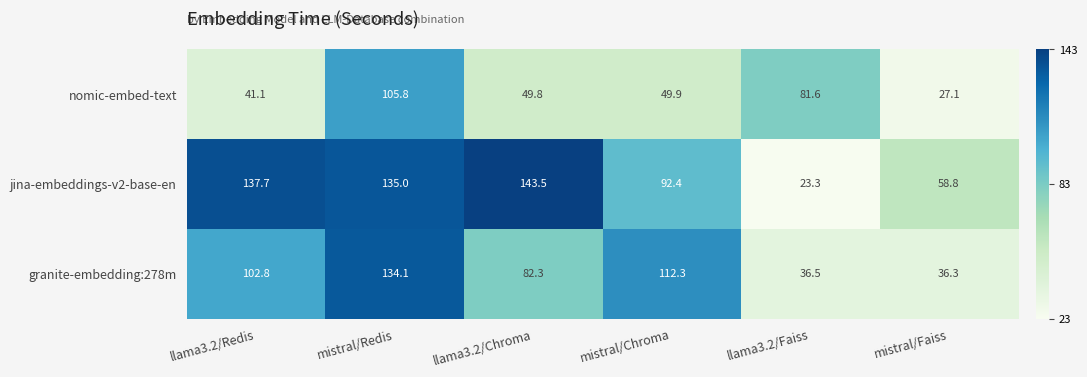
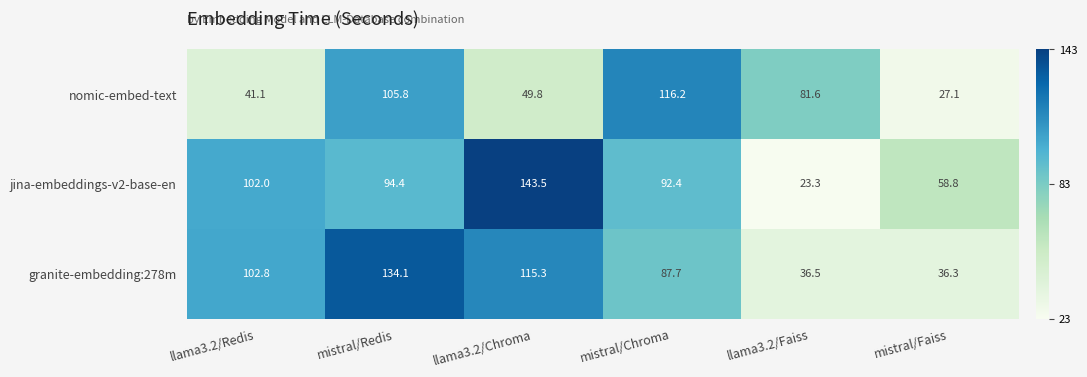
  {
    "nomic-embed-text": {
      "llama3.2/Redis": 41.1,
      "mistral/Redis": 105.8,
      "llama3.2/Chroma": 49.8,
-     "mistral/Chroma": 49.9,
+     "mistral/Chroma": 116.2,
      "llama3.2/Faiss": 81.6,
      "mistral/Faiss": 27.1
    },
    "jina-embeddings-v2-base-en": {
-     "llama3.2/Redis": 137.7,
-     "mistral/Redis": 135.0,
+     "llama3.2/Redis": 102.0,
+     "mistral/Redis": 94.4,
      "llama3.2/Chroma": 143.5,
      "mistral/Chroma": 92.4,
      "llama3.2/Faiss": 23.3,
      "mistral/Faiss": 58.8
    },
    "granite-embedding:278m": {
      "llama3.2/Redis": 102.8,
      "mistral/Redis": 134.1,
-     "llama3.2/Chroma": 82.3,
-     "mistral/Chroma": 112.3,
+     "llama3.2/Chroma": 115.3,
+     "mistral/Chroma": 87.7,
      "llama3.2/Faiss": 36.5,
      "mistral/Faiss": 36.3
    }
  }
